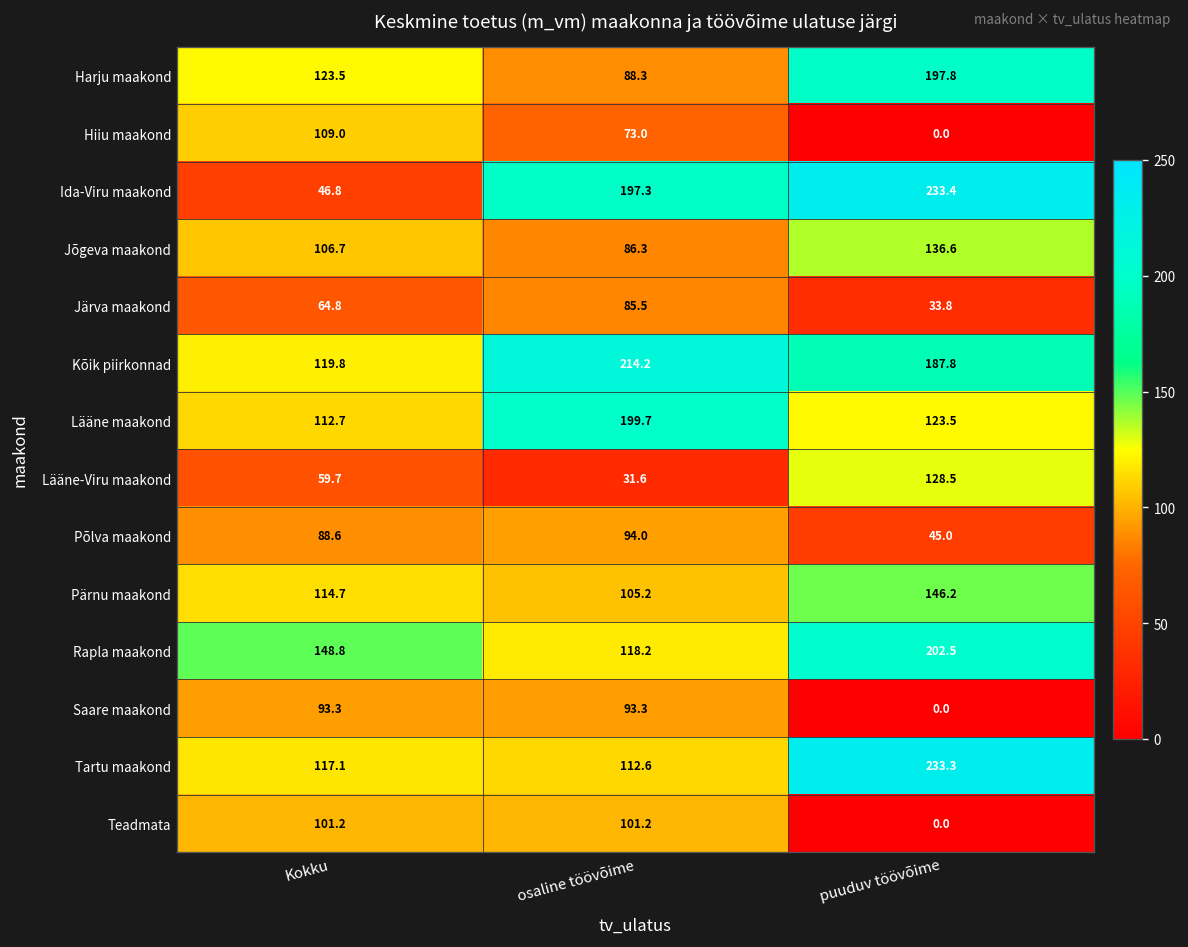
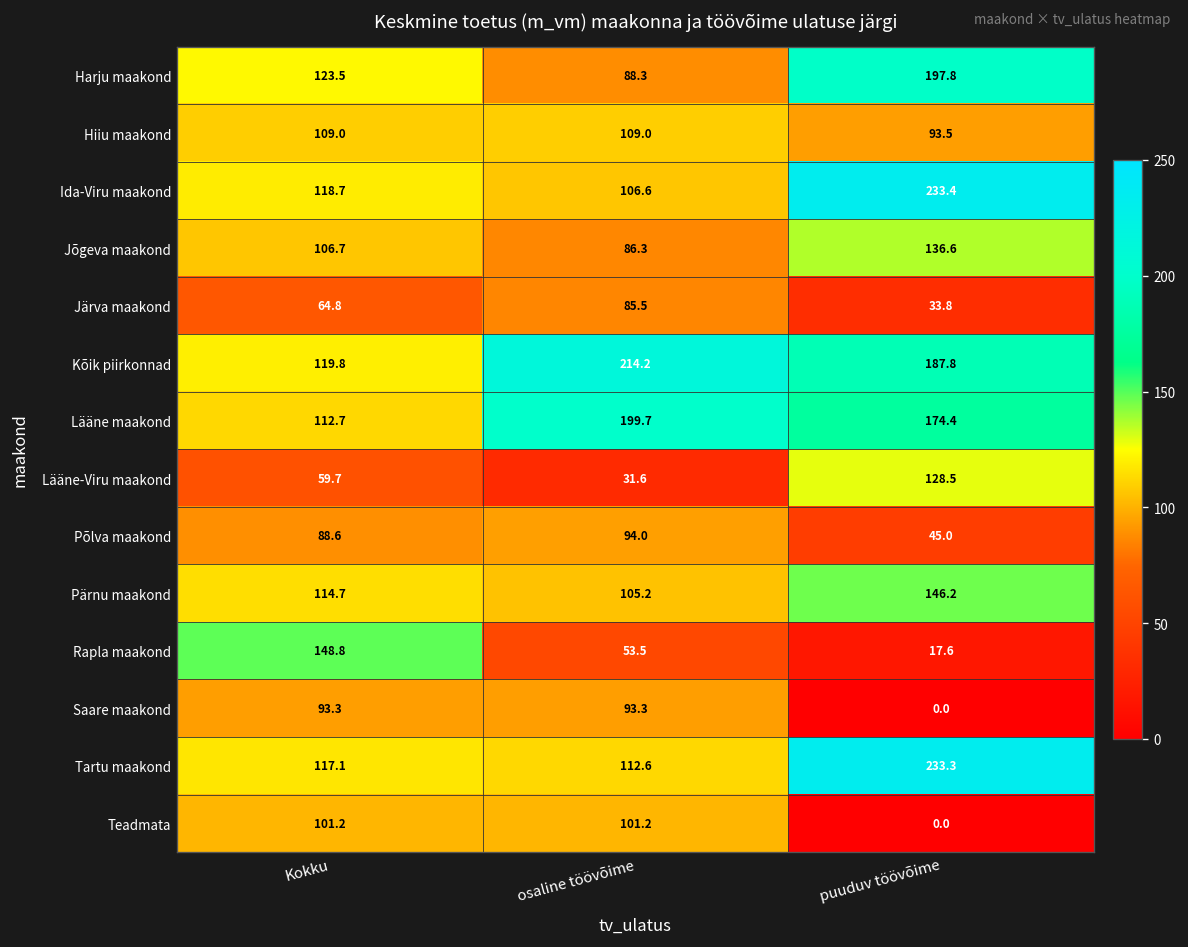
  {
    "Harju maakond": {
      "Kokku": 123.5,
      "osaline töövõime": 88.3,
      "puuduv töövõime": 197.8
    },
    "Hiiu maakond": {
      "Kokku": 109.0,
-     "osaline töövõime": 73.0,
-     "puuduv töövõime": 0.0
+     "osaline töövõime": 109.0,
+     "puuduv töövõime": 93.5
    },
    "Ida-Viru maakond": {
-     "Kokku": 46.8,
-     "osaline töövõime": 197.3,
+     "Kokku": 118.7,
+     "osaline töövõime": 106.6,
      "puuduv töövõime": 233.4
    },
    "Jõgeva maakond": {
      "Kokku": 106.7,
      "osaline töövõime": 86.3,
      "puuduv töövõime": 136.6
    },
    "Järva maakond": {
      "Kokku": 64.8,
      "osaline töövõime": 85.5,
      "puuduv töövõime": 33.8
    },
    "Kõik piirkonnad": {
      "Kokku": 119.8,
      "osaline töövõime": 214.2,
      "puuduv töövõime": 187.8
    },
    "Lääne maakond": {
      "Kokku": 112.7,
      "osaline töövõime": 199.7,
-     "puuduv töövõime": 123.5
+     "puuduv töövõime": 174.4
    },
    "Lääne-Viru maakond": {
      "Kokku": 59.7,
      "osaline töövõime": 31.6,
      "puuduv töövõime": 128.5
    },
    "Põlva maakond": {
      "Kokku": 88.6,
      "osaline töövõime": 94.0,
      "puuduv töövõime": 45.0
    },
    "Pärnu maakond": {
      "Kokku": 114.7,
      "osaline töövõime": 105.2,
      "puuduv töövõime": 146.2
    },
    "Rapla maakond": {
      "Kokku": 148.8,
-     "osaline töövõime": 118.2,
-     "puuduv töövõime": 202.5
+     "osaline töövõime": 53.5,
+     "puuduv töövõime": 17.6
    },
    "Saare maakond": {
      "Kokku": 93.3,
      "osaline töövõime": 93.3,
      "puuduv töövõime": 0.0
    },
    "Tartu maakond": {
      "Kokku": 117.1,
      "osaline töövõime": 112.6,
      "puuduv töövõime": 233.3
    },
    "Teadmata": {
      "Kokku": 101.2,
      "osaline töövõime": 101.2,
      "puuduv töövõime": 0.0
    }
  }
